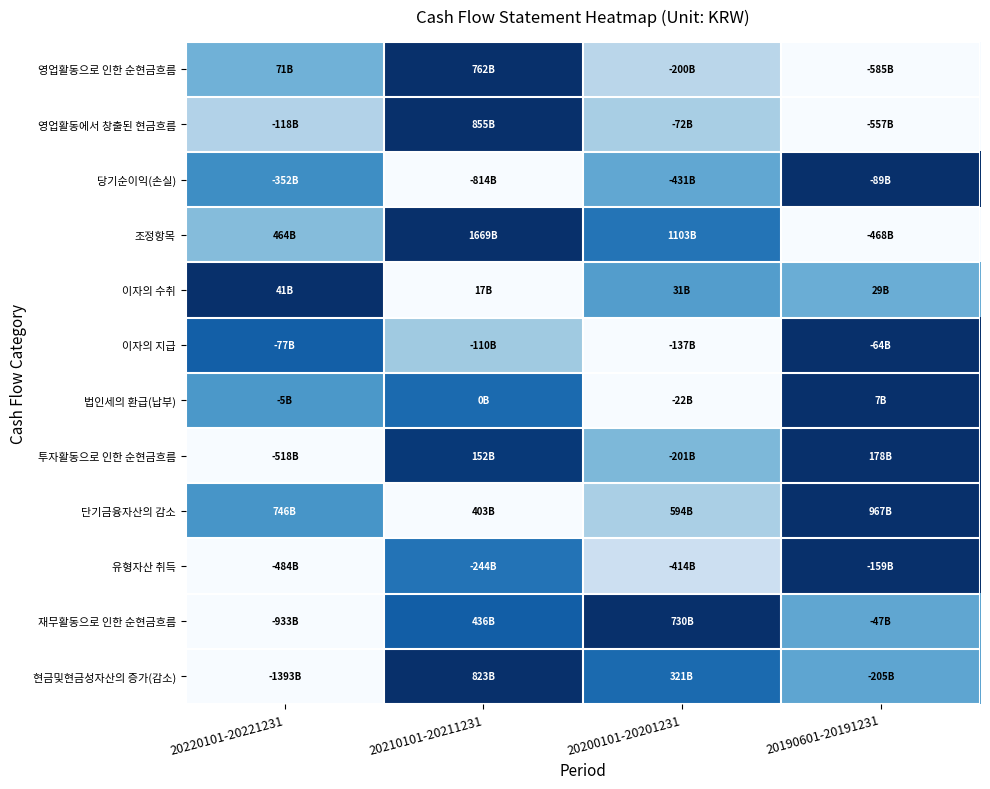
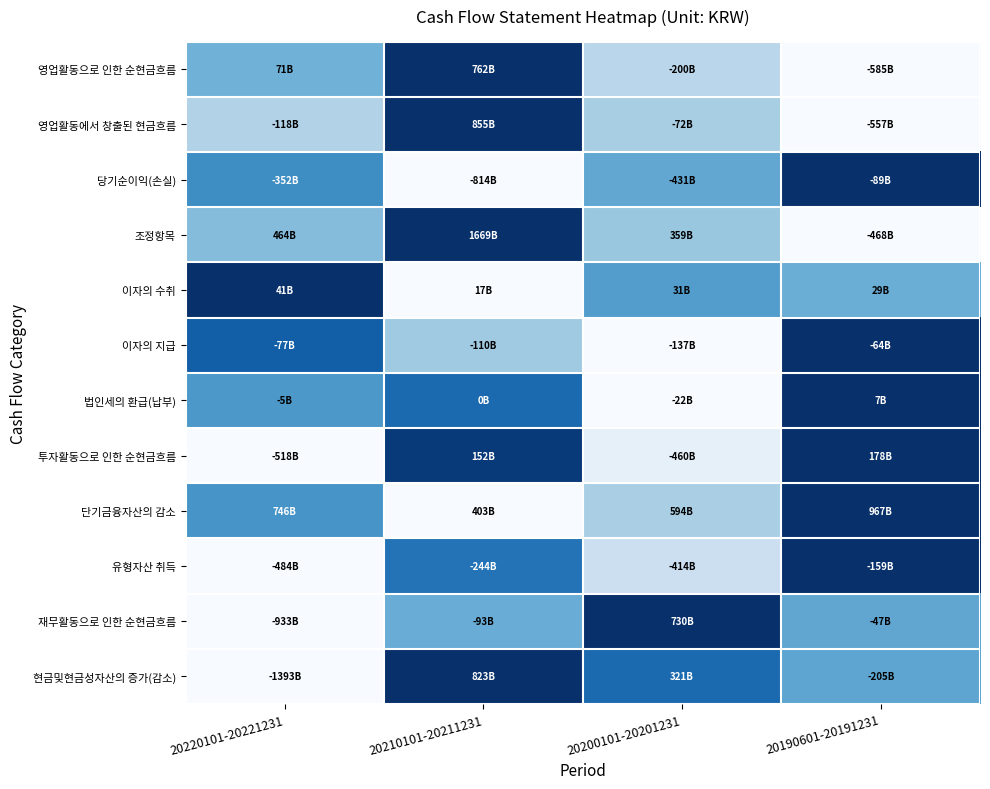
  {
    "영업활동으로 인한 순현금흐름": {
      "20220101-20221231": "71B",
      "20210101-20211231": "762B",
      "20200101-20201231": "-200B",
      "20190601-20191231": "-585B"
    },
    "영업활동에서 창출된 현금흐름": {
      "20220101-20221231": "-118B",
      "20210101-20211231": "855B",
      "20200101-20201231": "-72B",
      "20190601-20191231": "-557B"
    },
    "당기순이익(손실)": {
      "20220101-20221231": "-352B",
      "20210101-20211231": "-814B",
      "20200101-20201231": "-431B",
      "20190601-20191231": "-89B"
    },
    "조정항목": {
      "20220101-20221231": "464B",
      "20210101-20211231": "1669B",
-     "20200101-20201231": "1103B",
+     "20200101-20201231": "359B",
      "20190601-20191231": "-468B"
    },
    "이자의 수취": {
      "20220101-20221231": "41B",
      "20210101-20211231": "17B",
      "20200101-20201231": "31B",
      "20190601-20191231": "29B"
    },
    "이자의 지급": {
      "20220101-20221231": "-77B",
      "20210101-20211231": "-110B",
      "20200101-20201231": "-137B",
      "20190601-20191231": "-64B"
    },
    "법인세의 환급(납부)": {
      "20220101-20221231": "-5B",
      "20210101-20211231": "0B",
      "20200101-20201231": "-22B",
      "20190601-20191231": "7B"
    },
    "투자활동으로 인한 순현금흐름": {
      "20220101-20221231": "-518B",
      "20210101-20211231": "152B",
-     "20200101-20201231": "-201B",
+     "20200101-20201231": "-460B",
      "20190601-20191231": "178B"
    },
    "단기금융자산의 감소": {
      "20220101-20221231": "746B",
      "20210101-20211231": "403B",
      "20200101-20201231": "594B",
      "20190601-20191231": "967B"
    },
    "유형자산 취득": {
      "20220101-20221231": "-484B",
      "20210101-20211231": "-244B",
      "20200101-20201231": "-414B",
      "20190601-20191231": "-159B"
    },
    "재무활동으로 인한 순현금흐름": {
      "20220101-20221231": "-933B",
-     "20210101-20211231": "436B",
+     "20210101-20211231": "-93B",
      "20200101-20201231": "730B",
      "20190601-20191231": "-47B"
    },
    "현금및현금성자산의 증가(감소)": {
      "20220101-20221231": "-1393B",
      "20210101-20211231": "823B",
      "20200101-20201231": "321B",
      "20190601-20191231": "-205B"
    }
  }
